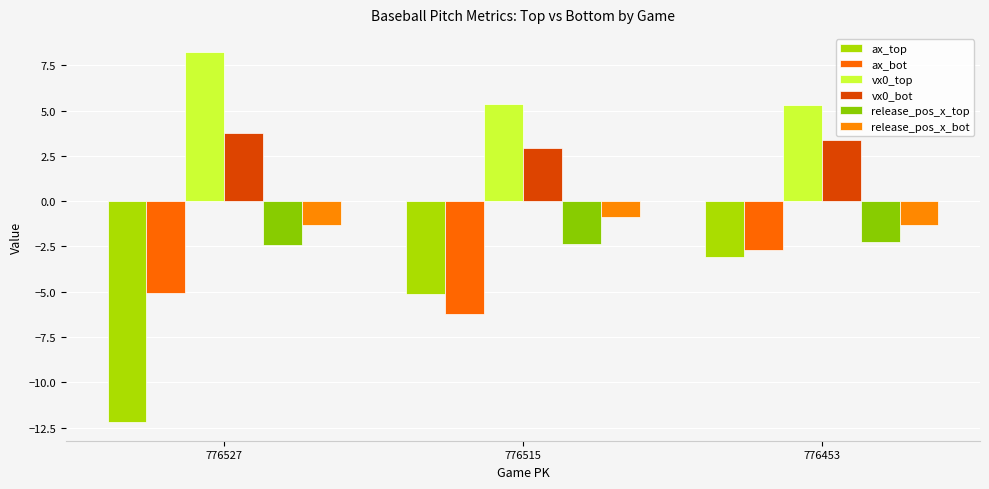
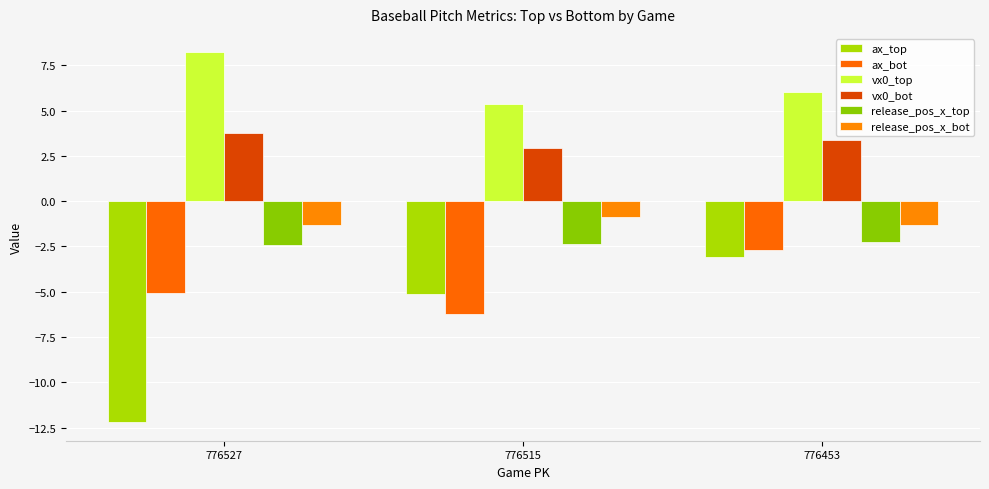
  {
    "vx0_top": {
      "776527": 8.2,
      "776515": 5.4,
-     "776453": 5.3
+     "776453": 6.0
    }
  }
